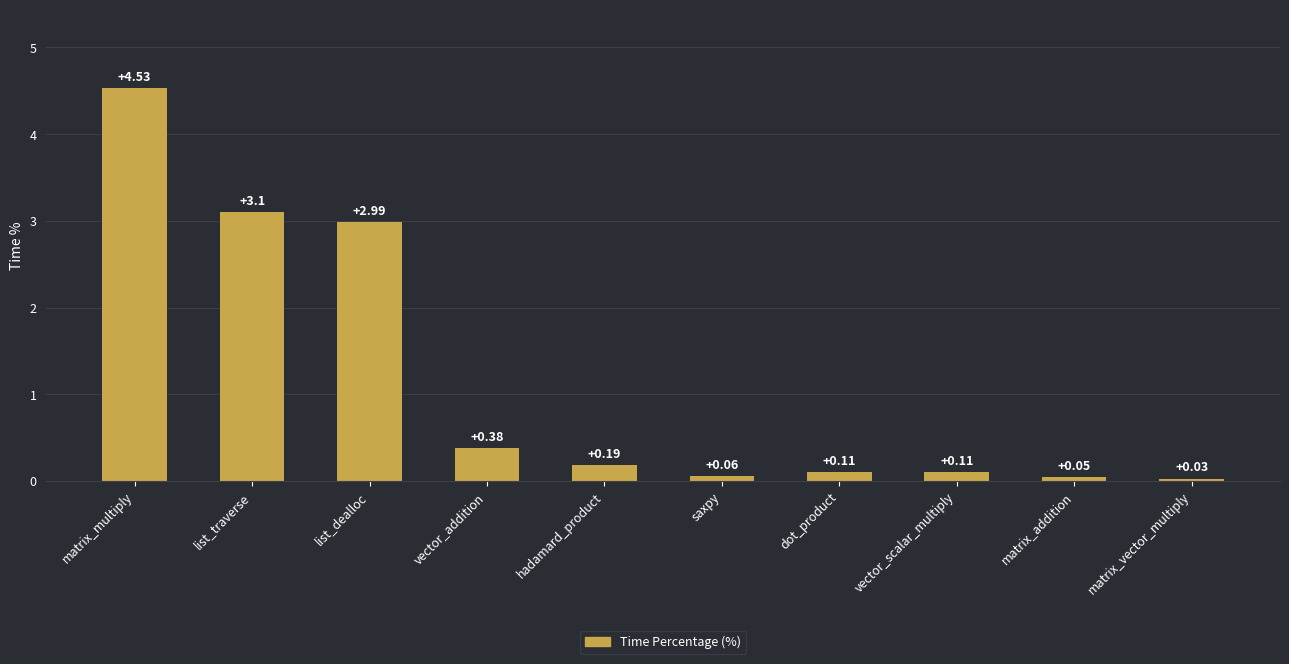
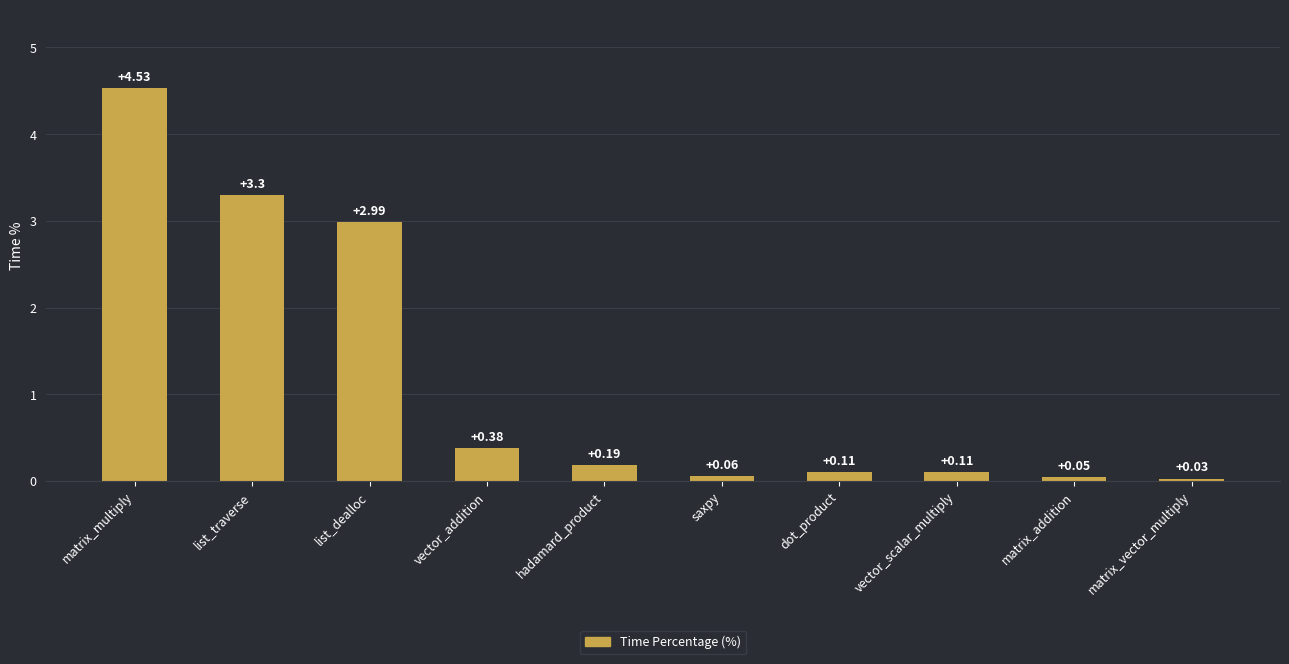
  {
    "matrix_multiply": "+4.53",
-   "list_traverse": "+3.1",
+   "list_traverse": "+3.3",
    "list_dealloc": "+2.99",
    "vector_addition": "+0.38",
    "hadamard_product": "+0.19",
    "saxpy": "+0.06",
    "dot_product": "+0.11",
    "vector_scalar_multiply": "+0.11",
    "matrix_addition": "+0.05",
    "matrix_vector_multiply": "+0.03"
  }
